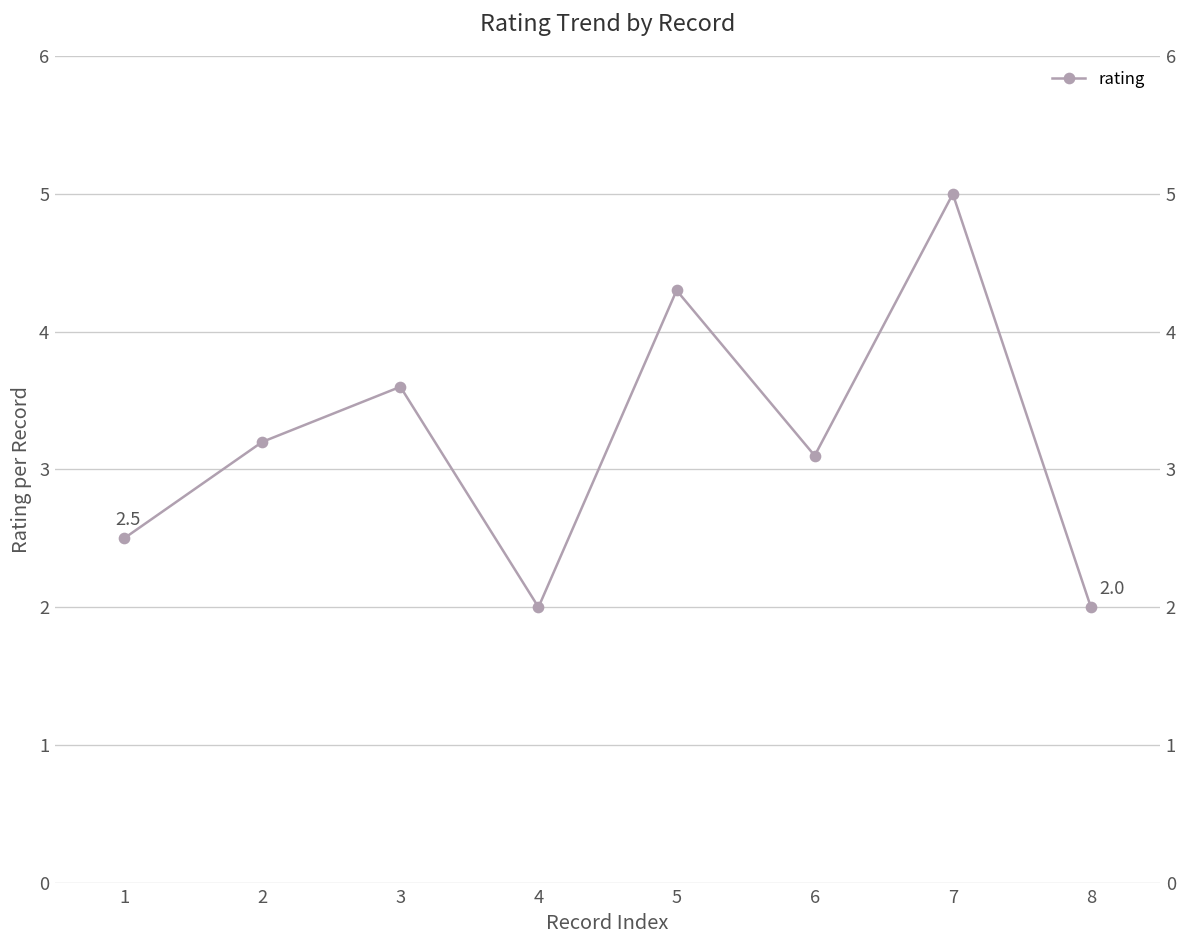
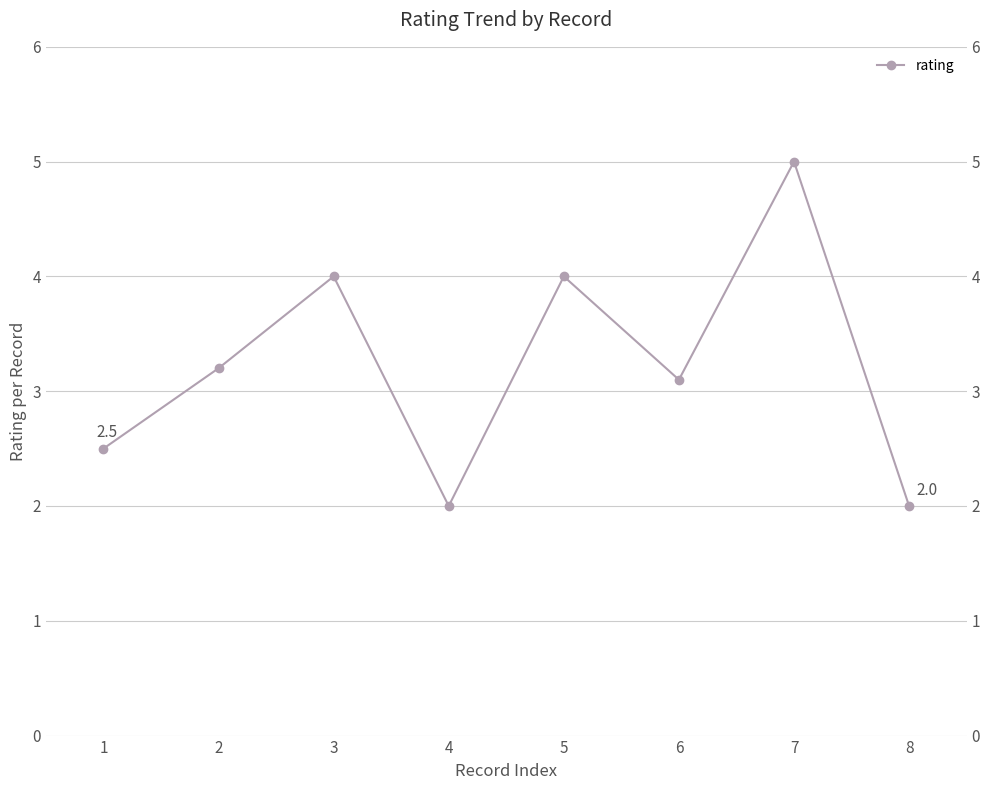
  {
    "2": 3.2,
-   "3": 3.6,
+   "3": 4.0,
    "4": 2.0,
-   "5": 4.3,
+   "5": 4.0,
    "6": 3.1,
    "7": 5.0
  }
